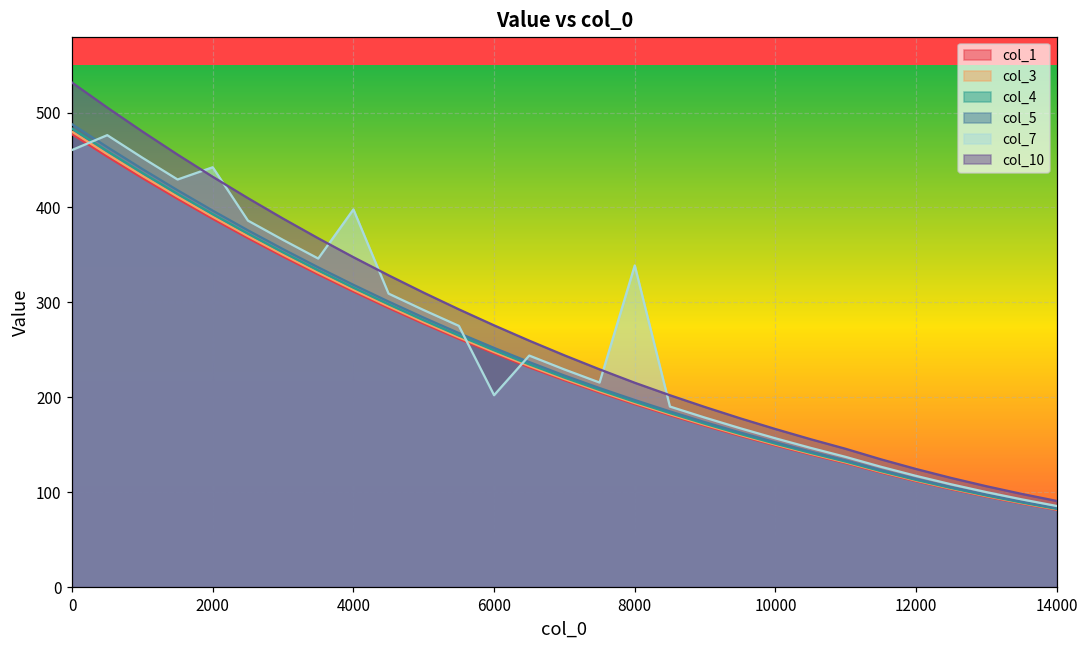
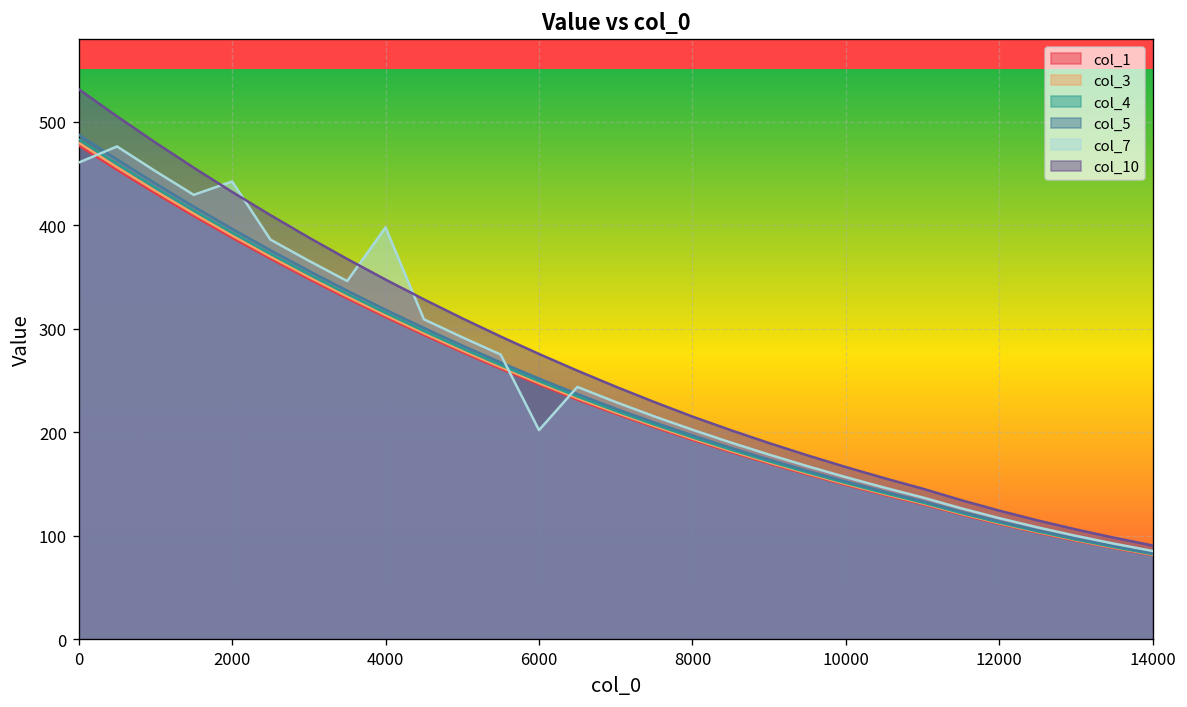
  {
    "col_7": {
      "0": 460,
      "2000": 440,
      "4000": 400,
      "6000": 200,
-     "8000": 340,
+     "8000": 200,
      "10000": 160,
      "12000": 120
    }
  }
